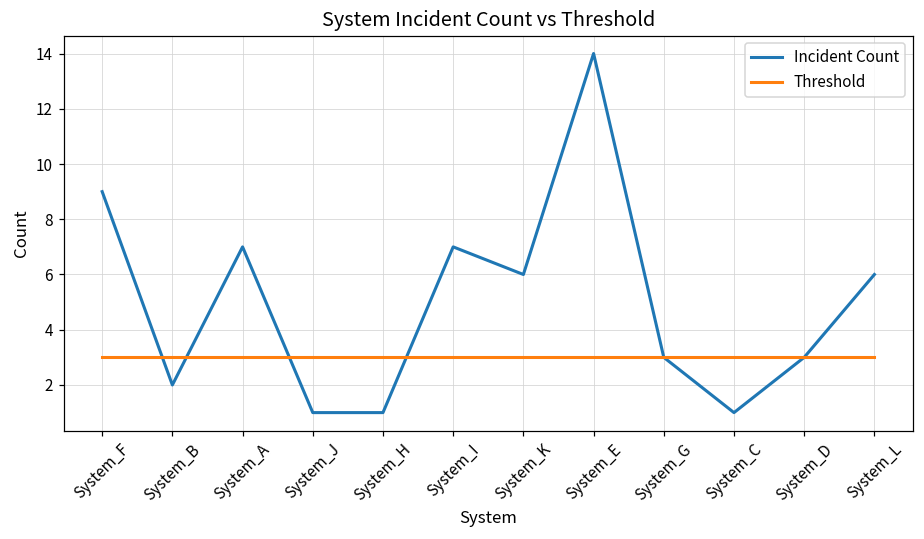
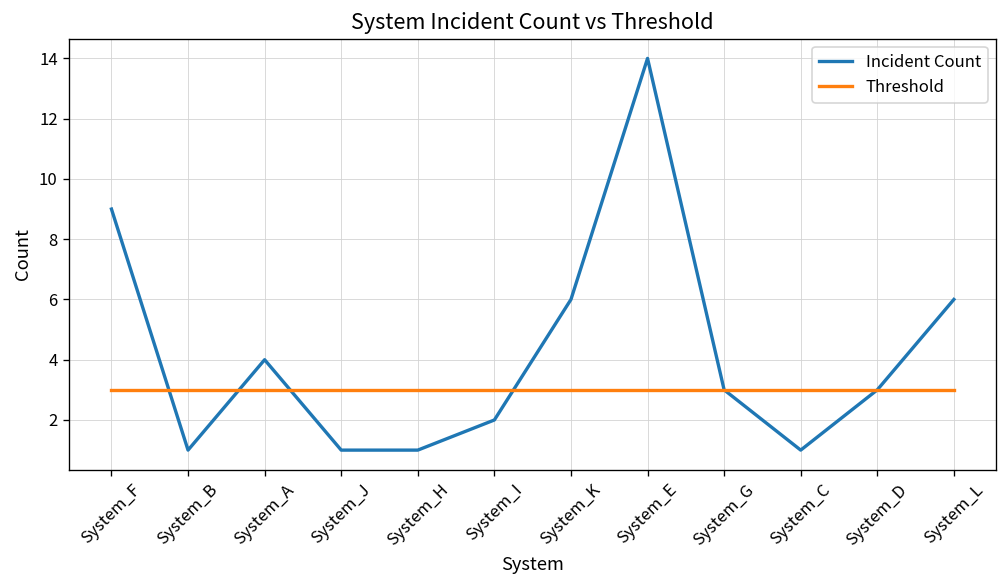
  {
    "Incident Count": {
      "System_F": 9,
-     "System_B": 2,
-     "System_A": 7,
+     "System_B": 1,
+     "System_A": 4,
      "System_J": 1,
      "System_H": 1,
-     "System_I": 7,
+     "System_I": 2,
      "System_K": 6,
      "System_E": 14,
      "System_C": 1,
      "System_L": 6
    },
    "Threshold": {
      "System_F": 3,
      "System_B": 3,
      "System_A": 3,
      "System_J": 3,
      "System_H": 3,
      "System_I": 3,
      "System_K": 3,
      "System_E": 3,
      "System_C": 3,
      "System_L": 3
    }
  }
